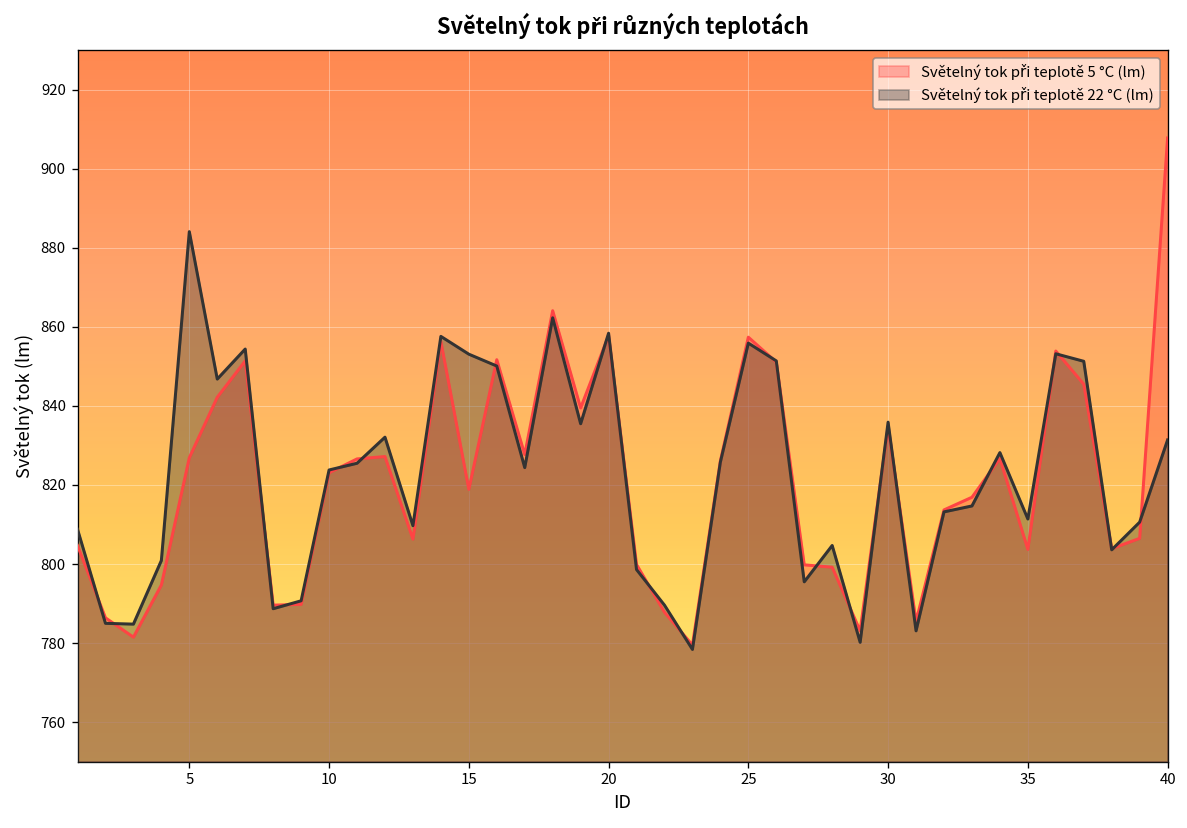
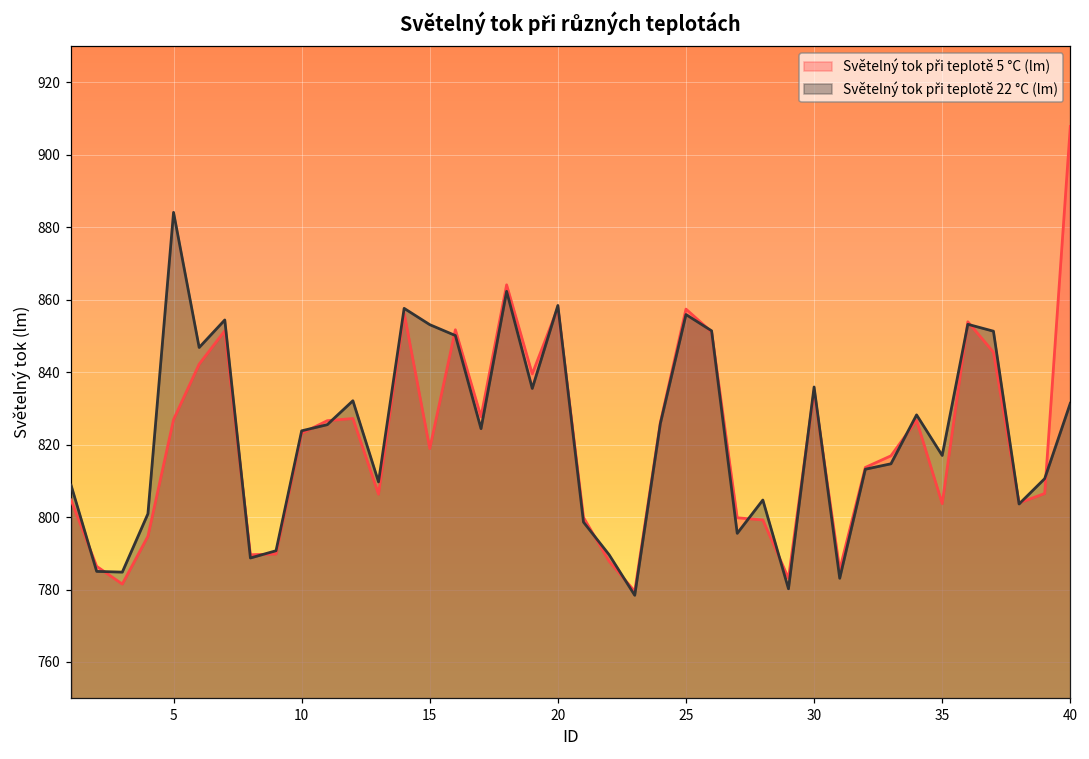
  {
    "Světelný tok při teplotě 5 °C (lm)": {
      "5": 827,
      "15": 819,
      "25": 857,
      "30": 835,
      "35": 804,
      "40": 908
    },
    "Světelný tok při teplotě 22 °C (lm)": {
      "5": 884,
      "15": 853,
      "25": 856,
      "30": 836,
-     "35": 811,
+     "35": 817,
      "40": 831
    }
  }
